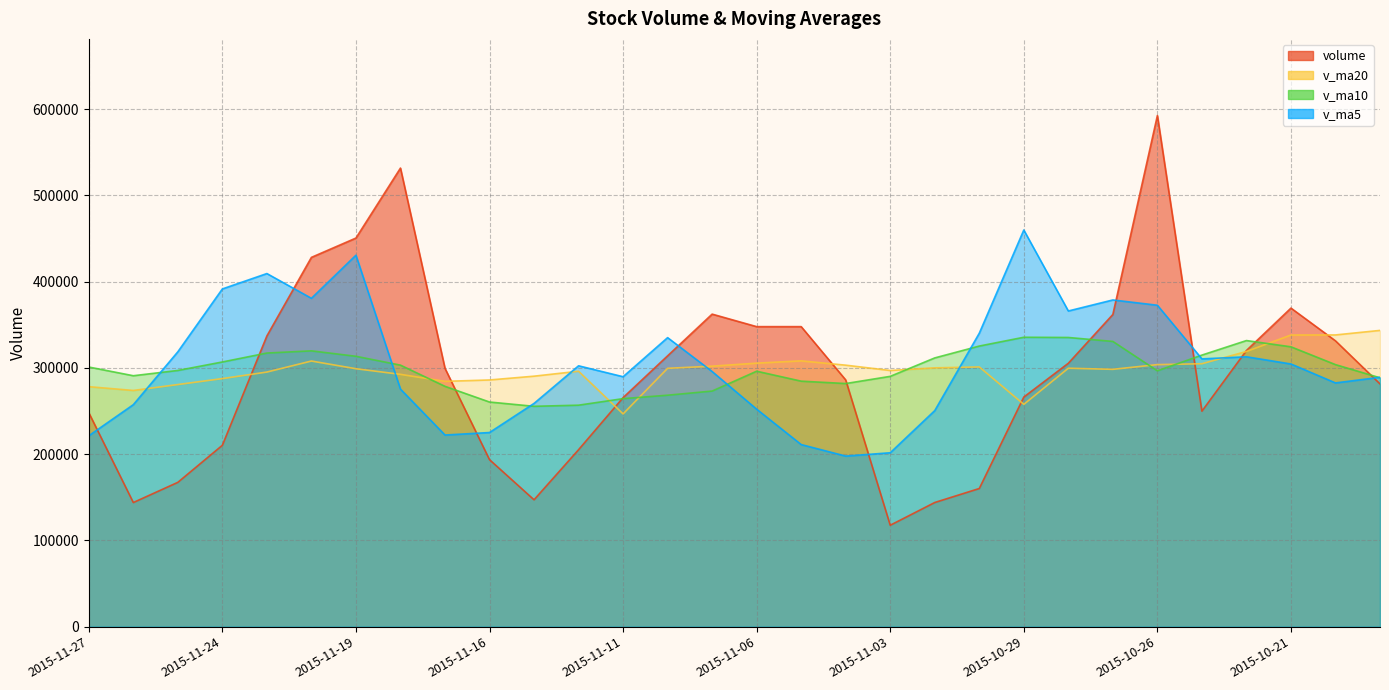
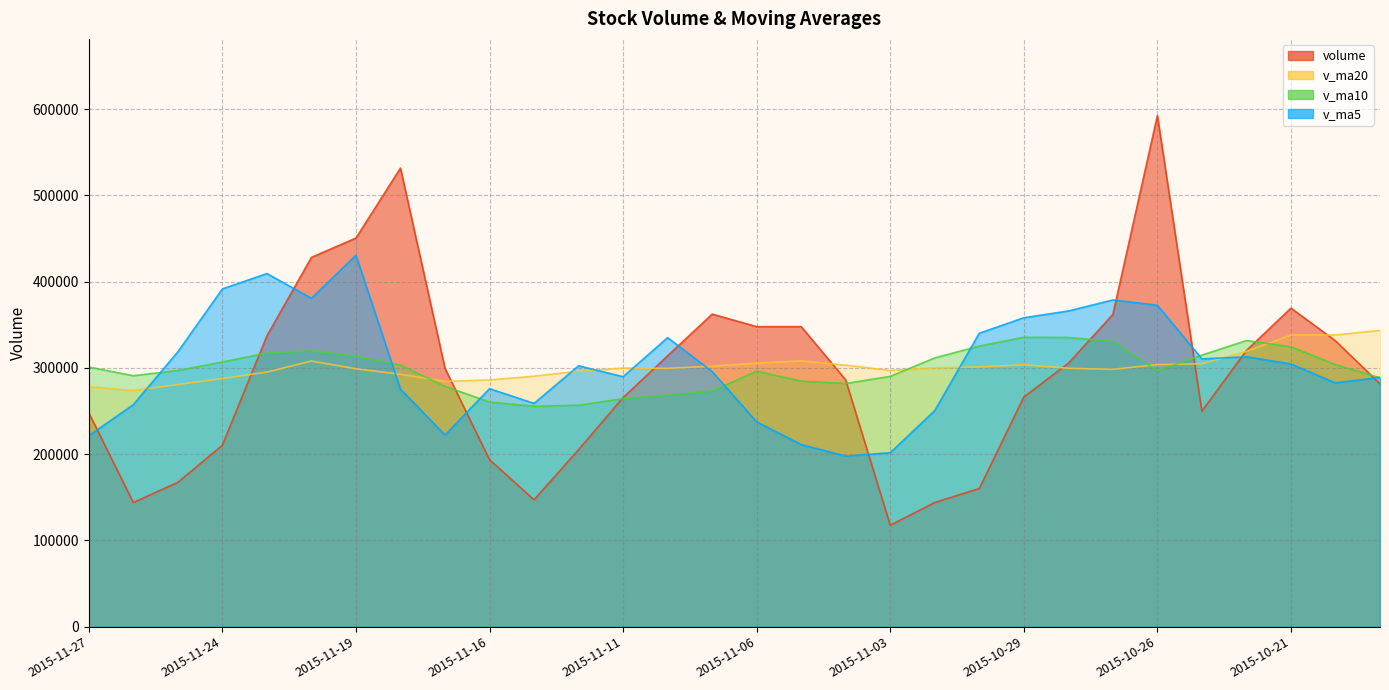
  {
    "volume": {
      "2015-11-27": 250000,
      "2015-11-24": 210000,
      "2015-11-19": 450000,
      "2015-11-16": 190000,
      "2015-11-06": 350000,
      "2015-11-03": 120000,
      "2015-10-29": 270000,
      "2015-10-26": 590000,
      "2015-10-21": 370000
    },
    "v_ma20": {
      "2015-11-27": 280000,
      "2015-11-24": 290000,
      "2015-11-19": 300000,
      "2015-11-16": 290000,
-     "2015-11-11": 250000,
+     "2015-11-11": 300000,
      "2015-11-06": 310000,
      "2015-11-03": 300000,
-     "2015-10-29": 260000,
+     "2015-10-29": 300000,
      "2015-10-26": 300000,
      "2015-10-21": 340000
    },
    "v_ma10": {
      "2015-11-27": 300000,
      "2015-11-24": 310000,
      "2015-11-19": 310000,
      "2015-11-16": 260000,
      "2015-11-06": 300000,
      "2015-11-03": 290000,
      "2015-10-29": 340000,
      "2015-10-26": 300000,
      "2015-10-21": 320000
    },
    "v_ma5": {
      "2015-11-27": 220000,
      "2015-11-24": 390000,
      "2015-11-19": 430000,
-     "2015-11-16": 230000,
+     "2015-11-16": 280000,
      "2015-11-11": 290000,
-     "2015-11-06": 250000,
+     "2015-11-06": 240000,
      "2015-11-03": 200000,
-     "2015-10-29": 460000,
+     "2015-10-29": 360000,
      "2015-10-26": 370000,
      "2015-10-21": 300000
    }
  }
